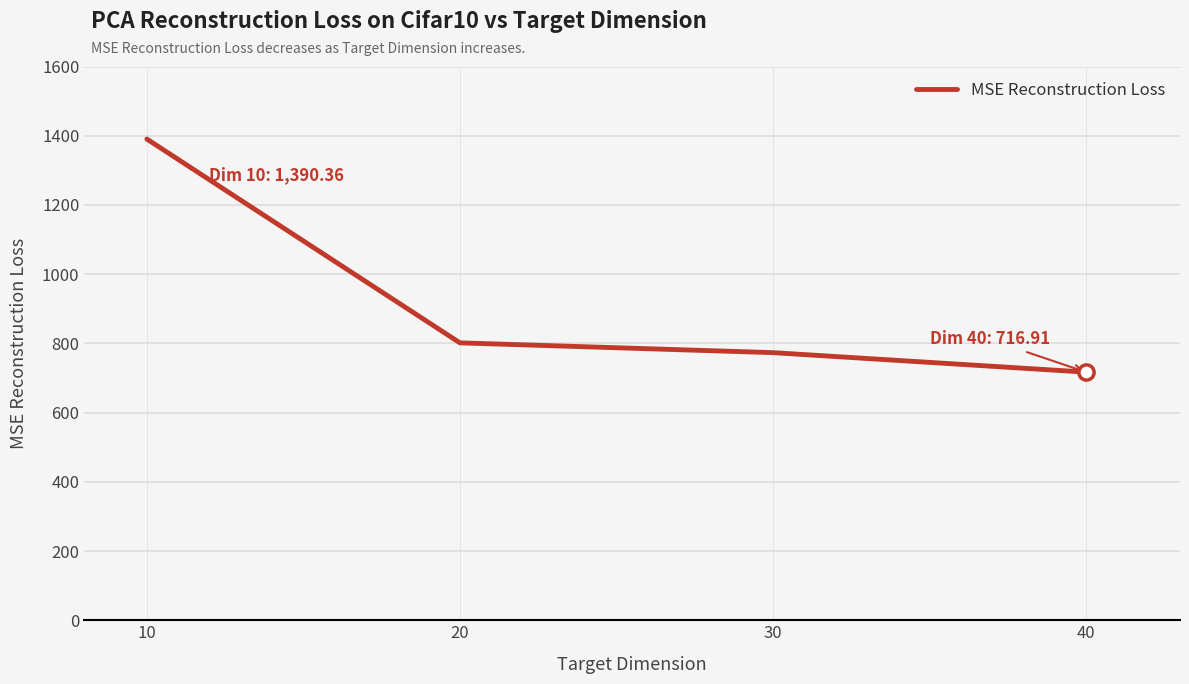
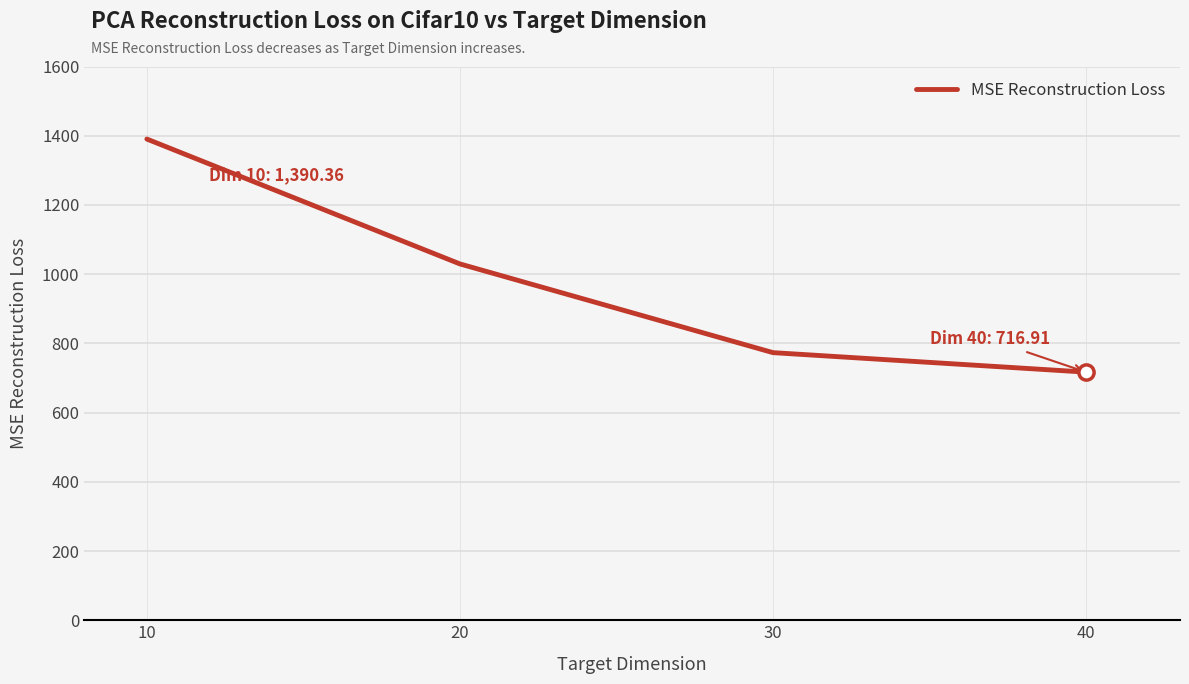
  {
    "MSE Reconstruction Loss": {
      "10": 1390,
-     "20": 800,
+     "20": 1030,
      "30": 770
    }
  }
